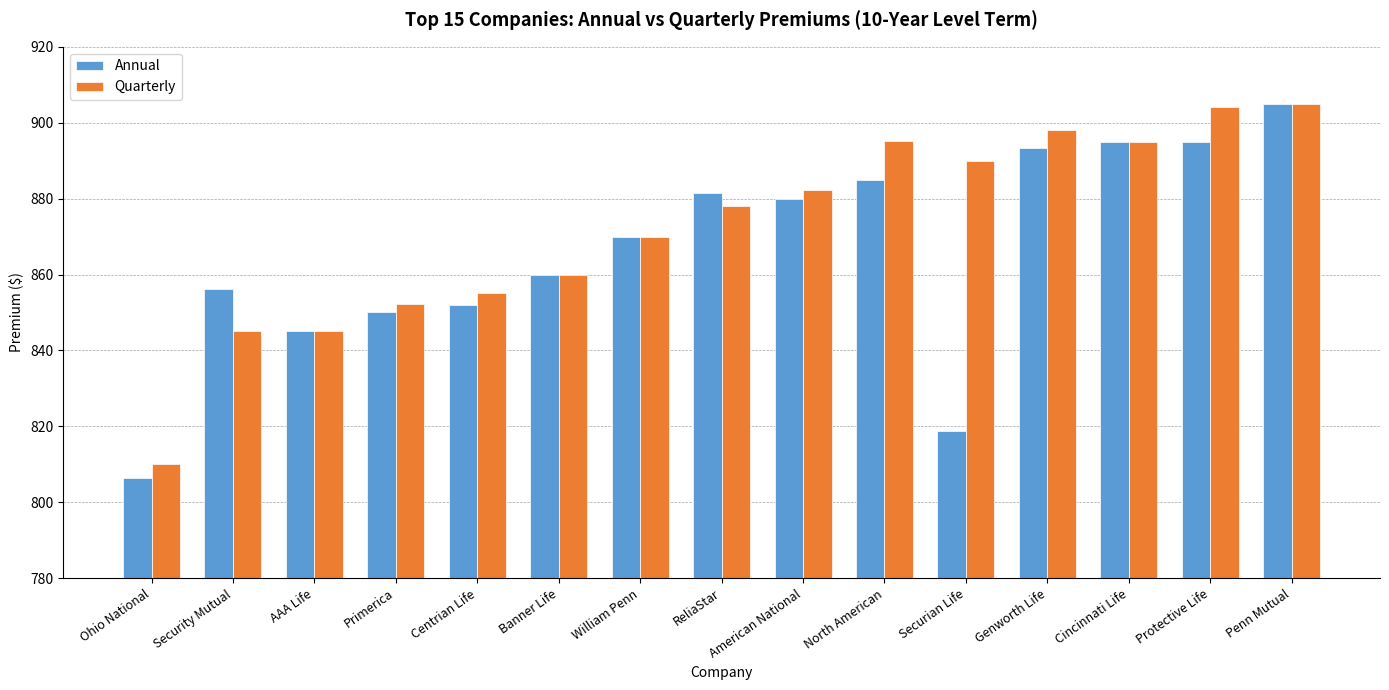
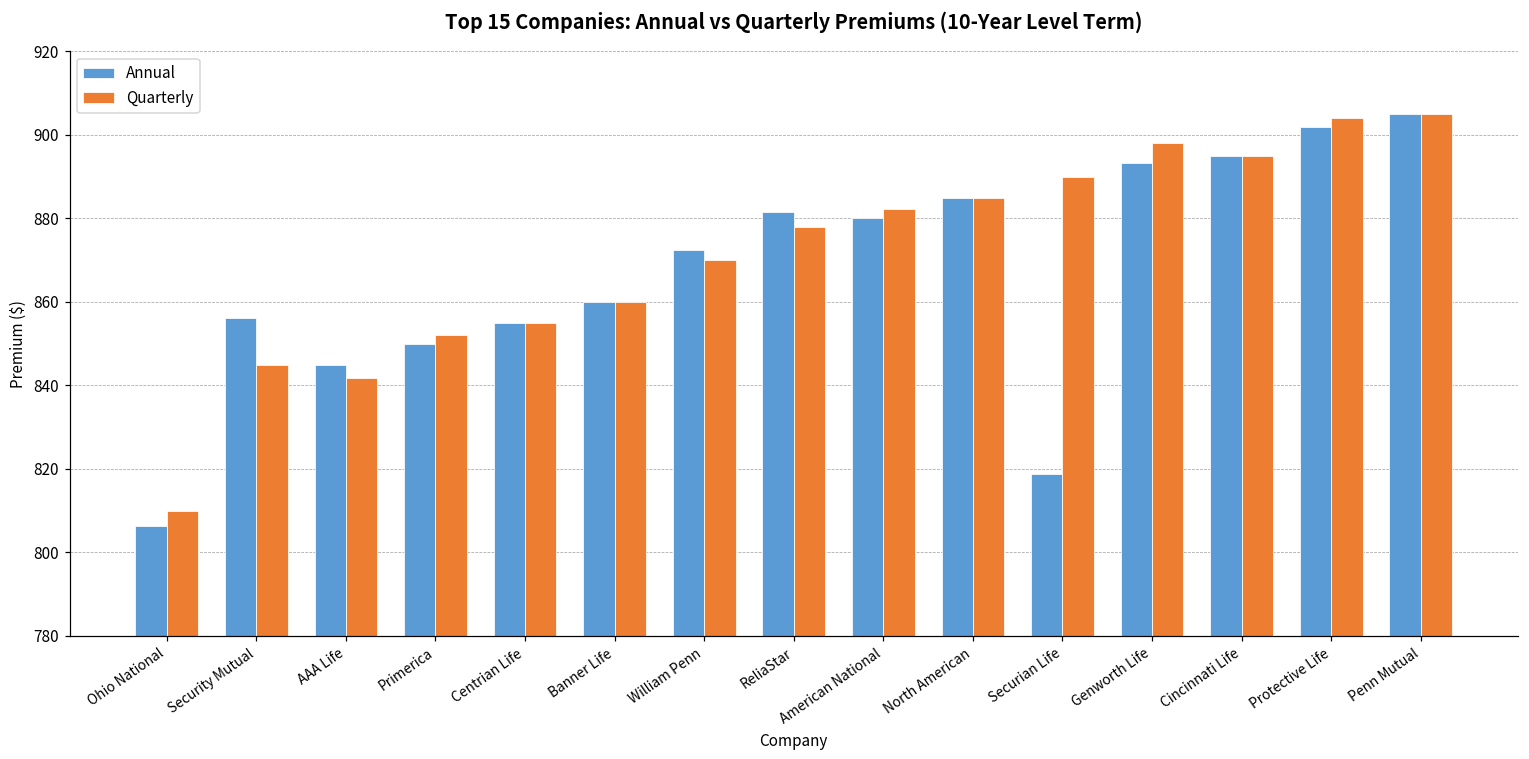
  {
    "Annual": {
      "Ohio National": 806,
      "Security Mutual": 856,
      "AAA Life": 845,
      "Primerica": 850,
-     "Centrian Life": 852,
+     "Centrian Life": 855,
      "Banner Life": 860,
-     "William Penn": 870,
+     "William Penn": 872,
      "ReliaStar": 882,
      "American National": 880,
      "North American": 885,
      "Securian Life": 819,
      "Genworth Life": 893,
      "Cincinnati Life": 895,
-     "Protective Life": 895,
+     "Protective Life": 902,
      "Penn Mutual": 905
    },
    "Quarterly": {
      "Ohio National": 810,
      "Security Mutual": 845,
-     "AAA Life": 845,
+     "AAA Life": 842,
      "Primerica": 852,
      "Centrian Life": 855,
      "Banner Life": 860,
      "William Penn": 870,
      "ReliaStar": 878,
      "American National": 882,
-     "North American": 895,
+     "North American": 885,
      "Securian Life": 890,
      "Genworth Life": 898,
      "Cincinnati Life": 895,
      "Protective Life": 904,
      "Penn Mutual": 905
    }
  }
